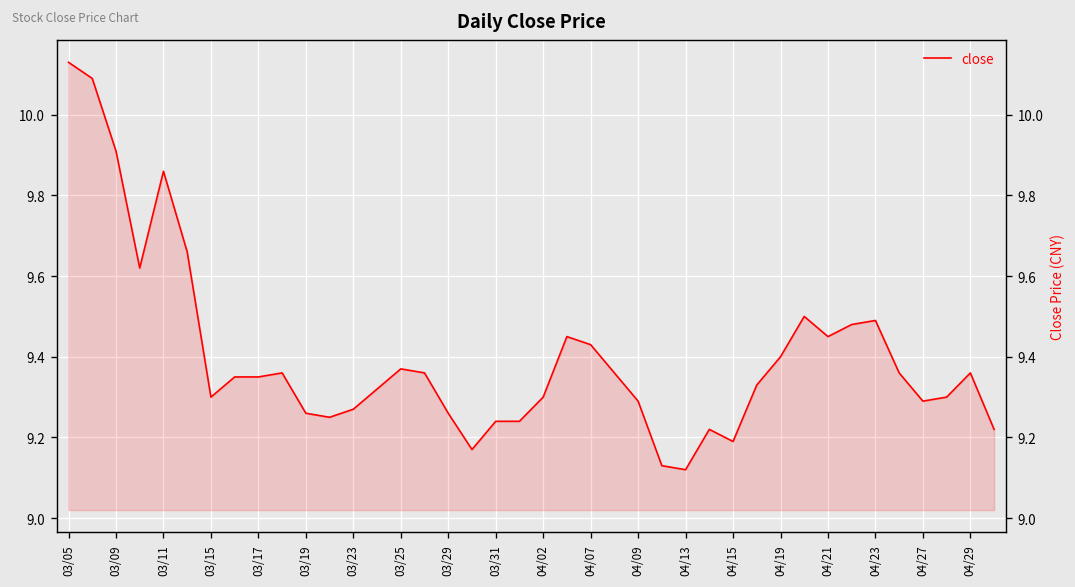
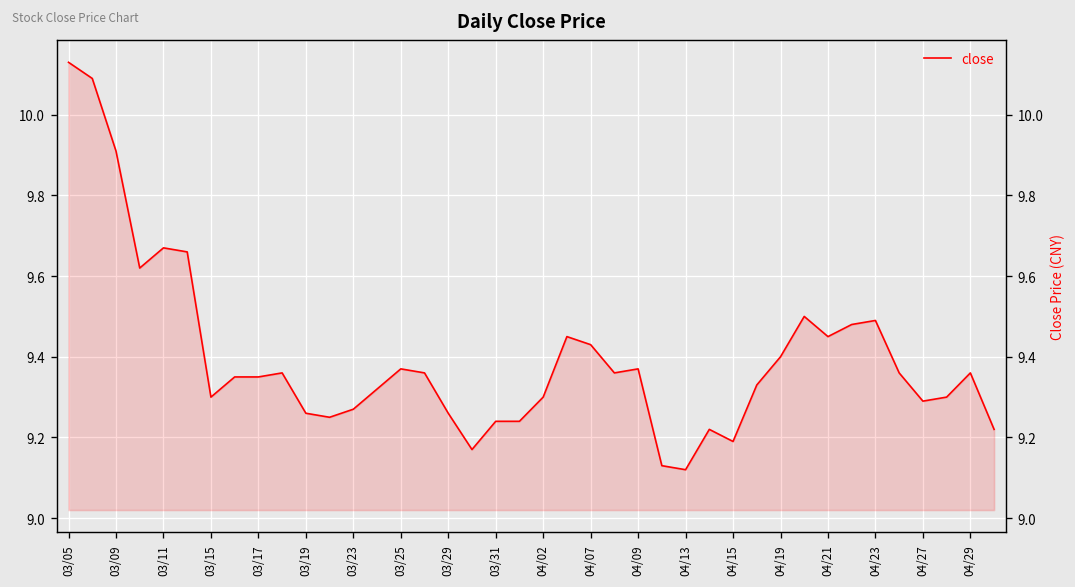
  {
    "03/05": 10.13,
    "03/09": 9.91,
-   "03/11": 9.86,
+   "03/11": 9.67,
    "03/15": 9.30,
    "03/17": 9.35,
    "03/19": 9.26,
    "03/23": 9.27,
    "03/25": 9.37,
    "03/29": 9.26,
    "03/31": 9.24,
    "04/02": 9.30,
    "04/07": 9.43,
-   "04/09": 9.29,
+   "04/09": 9.37,
    "04/13": 9.12,
    "04/15": 9.19,
    "04/19": 9.40,
    "04/21": 9.45,
    "04/23": 9.49,
    "04/27": 9.29,
    "04/29": 9.36
  }
